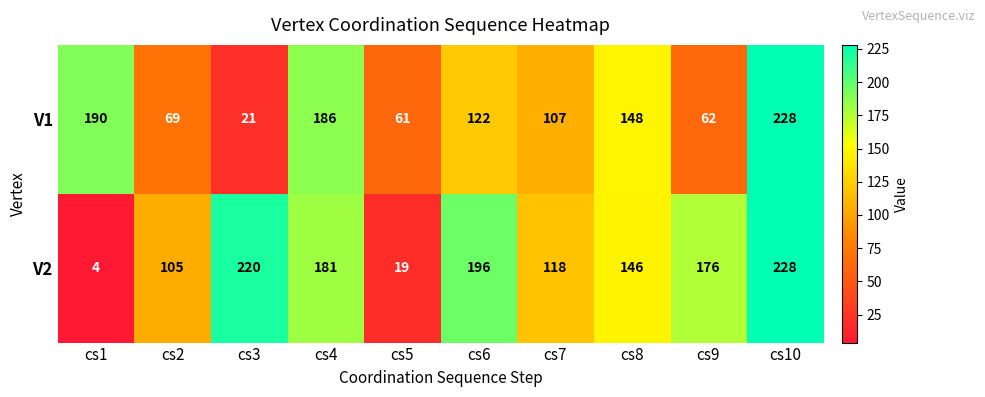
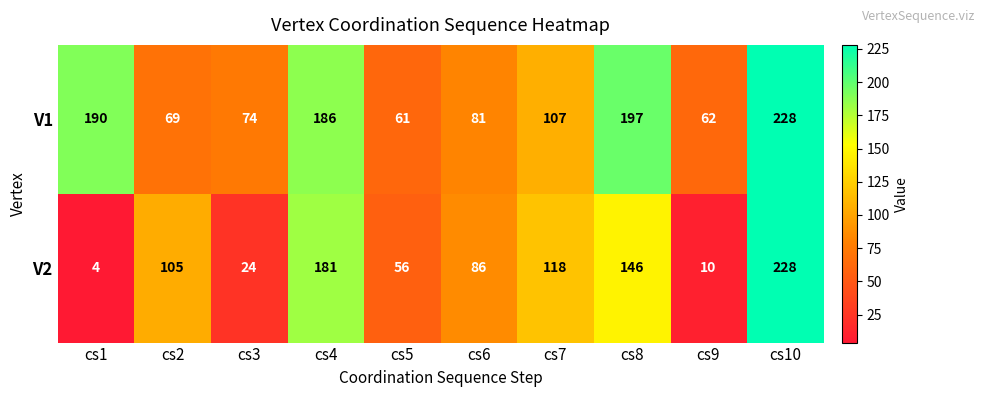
  {
    "V1": {
      "cs1": 190,
      "cs2": 69,
-     "cs3": 21,
+     "cs3": 74,
      "cs4": 186,
      "cs5": 61,
-     "cs6": 122,
+     "cs6": 81,
      "cs7": 107,
-     "cs8": 148,
+     "cs8": 197,
      "cs9": 62,
      "cs10": 228
    },
    "V2": {
      "cs1": 4,
      "cs2": 105,
-     "cs3": 220,
+     "cs3": 24,
      "cs4": 181,
-     "cs5": 19,
-     "cs6": 196,
+     "cs5": 56,
+     "cs6": 86,
      "cs7": 118,
      "cs8": 146,
-     "cs9": 176,
+     "cs9": 10,
      "cs10": 228
    }
  }
